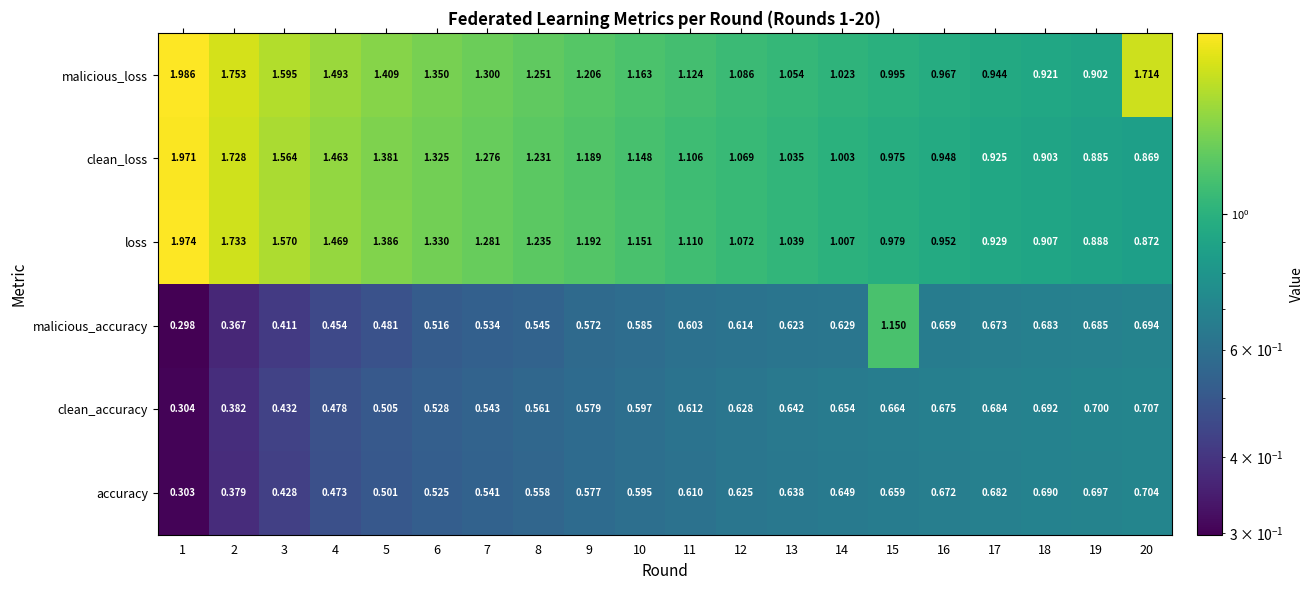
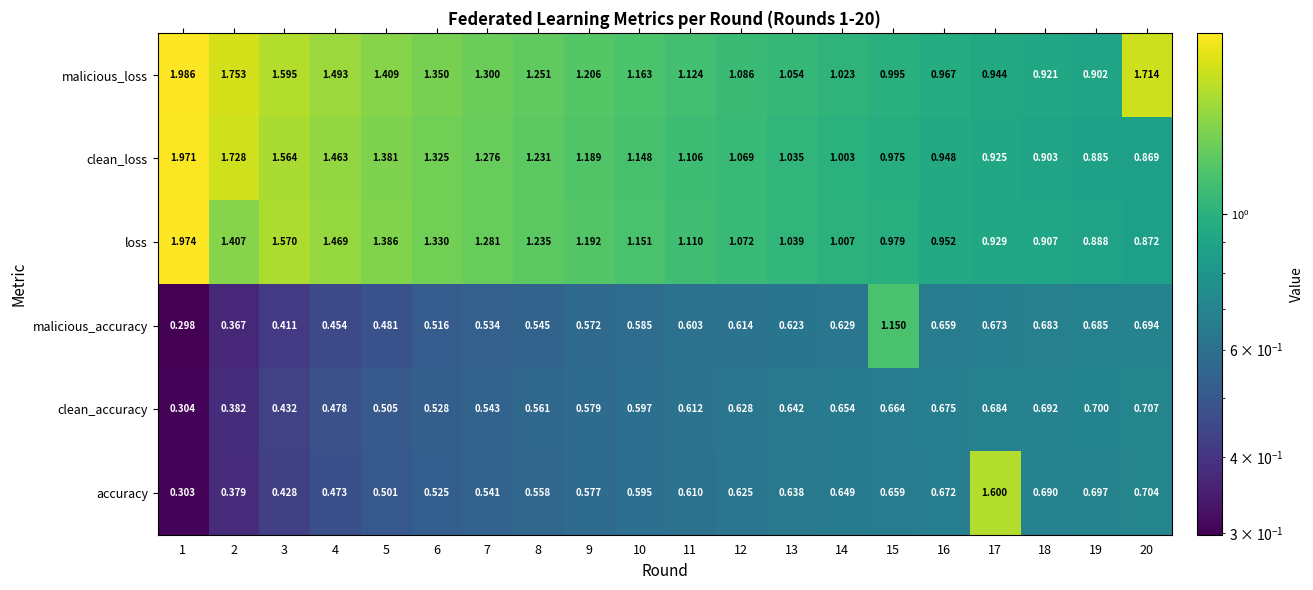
  {
    "malicious_loss": {
      "1": 1.986,
      "2": 1.753,
      "3": 1.595,
      "4": 1.493,
      "5": 1.409,
      "6": 1.350,
      "7": 1.300,
      "8": 1.251,
      "9": 1.206,
      "10": 1.163,
      "11": 1.124,
      "12": 1.086,
      "13": 1.054,
      "14": 1.023,
      "15": 0.995,
      "16": 0.967,
      "17": 0.944,
      "18": 0.921,
      "19": 0.902,
      "20": 1.714
    },
    "clean_loss": {
      "1": 1.971,
      "2": 1.728,
      "3": 1.564,
      "4": 1.463,
      "5": 1.381,
      "6": 1.325,
      "7": 1.276,
      "8": 1.231,
      "9": 1.189,
      "10": 1.148,
      "11": 1.106,
      "12": 1.069,
      "13": 1.035,
      "14": 1.003,
      "15": 0.975,
      "16": 0.948,
      "17": 0.925,
      "18": 0.903,
      "19": 0.885,
      "20": 0.869
    },
    "loss": {
      "1": 1.974,
-     "2": 1.733,
+     "2": 1.407,
      "3": 1.570,
      "4": 1.469,
      "5": 1.386,
      "6": 1.330,
      "7": 1.281,
      "8": 1.235,
      "9": 1.192,
      "10": 1.151,
      "11": 1.110,
      "12": 1.072,
      "13": 1.039,
      "14": 1.007,
      "15": 0.979,
      "16": 0.952,
      "17": 0.929,
      "18": 0.907,
      "19": 0.888,
      "20": 0.872
    },
    "malicious_accuracy": {
      "1": 0.298,
      "2": 0.367,
      "3": 0.411,
      "4": 0.454,
      "5": 0.481,
      "6": 0.516,
      "7": 0.534,
      "8": 0.545,
      "9": 0.572,
      "10": 0.585,
      "11": 0.603,
      "12": 0.614,
      "13": 0.623,
      "14": 0.629,
      "15": 1.150,
      "16": 0.659,
      "17": 0.673,
      "18": 0.683,
      "19": 0.685,
      "20": 0.694
    },
    "clean_accuracy": {
      "1": 0.304,
      "2": 0.382,
      "3": 0.432,
      "4": 0.478,
      "5": 0.505,
      "6": 0.528,
      "7": 0.543,
      "8": 0.561,
      "9": 0.579,
      "10": 0.597,
      "11": 0.612,
      "12": 0.628,
      "13": 0.642,
      "14": 0.654,
      "15": 0.664,
      "16": 0.675,
      "17": 0.684,
      "18": 0.692,
      "19": 0.700,
      "20": 0.707
    },
    "accuracy": {
      "1": 0.303,
      "2": 0.379,
      "3": 0.428,
      "4": 0.473,
      "5": 0.501,
      "6": 0.525,
      "7": 0.541,
      "8": 0.558,
      "9": 0.577,
      "10": 0.595,
      "11": 0.610,
      "12": 0.625,
      "13": 0.638,
      "14": 0.649,
      "15": 0.659,
      "16": 0.672,
-     "17": 0.682,
+     "17": 1.600,
      "18": 0.690,
      "19": 0.697,
      "20": 0.704
    }
  }
